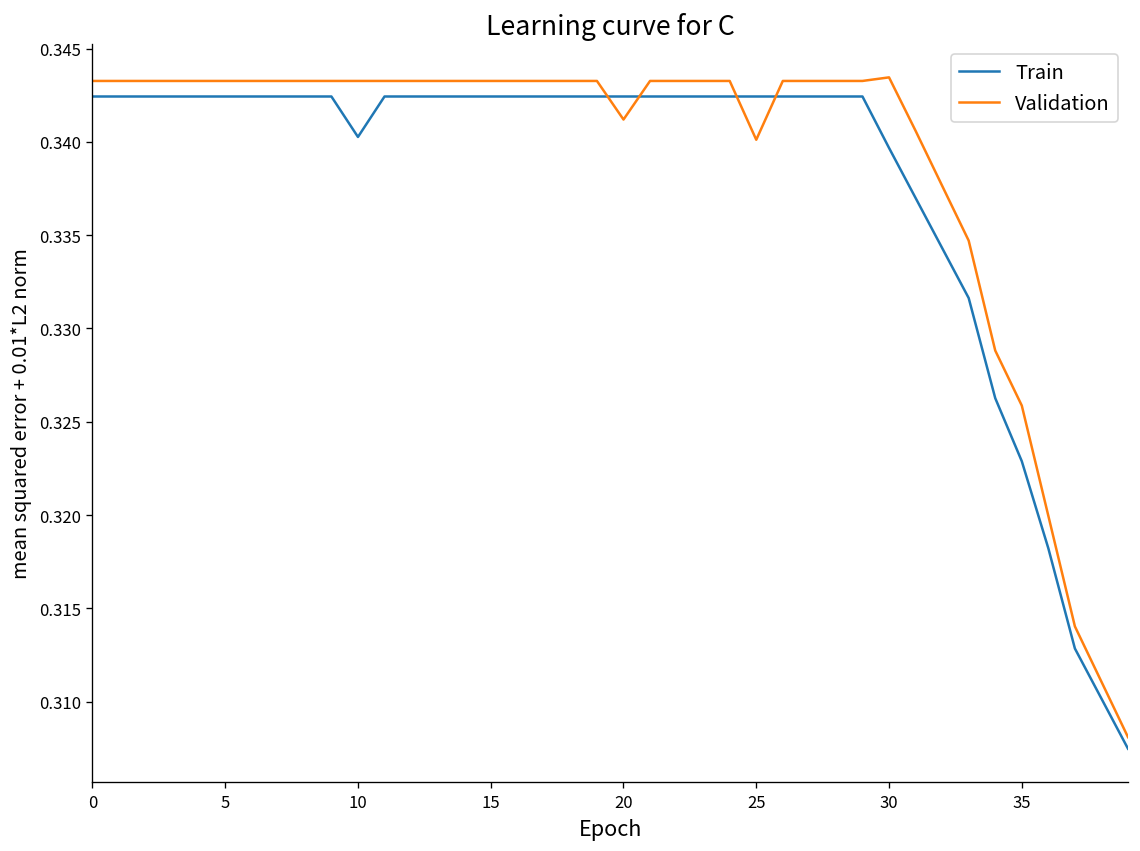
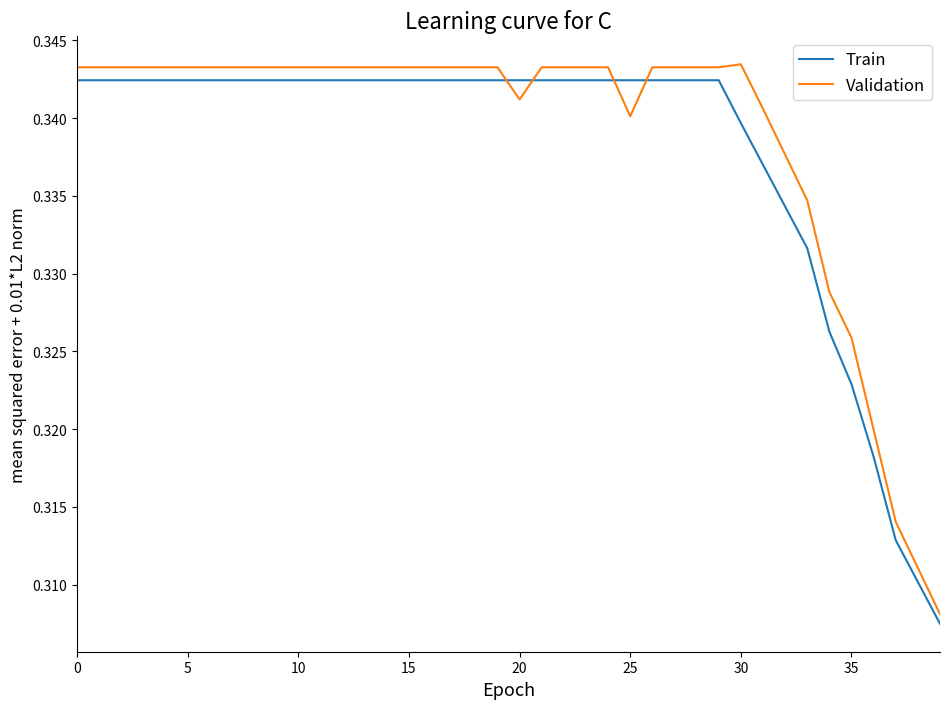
  {
    "Train": {
      "0": 0.3424,
      "5": 0.3424,
-     "10": 0.3403,
+     "10": 0.3424,
      "15": 0.3424,
      "20": 0.3424,
      "25": 0.3424,
      "30": 0.3397,
      "35": 0.3229
    },
    "Validation": {
      "0": 0.3433,
      "5": 0.3433,
      "10": 0.3433,
      "15": 0.3433,
      "20": 0.3412,
      "25": 0.3401,
      "30": 0.3435,
      "35": 0.3259
    }
  }
